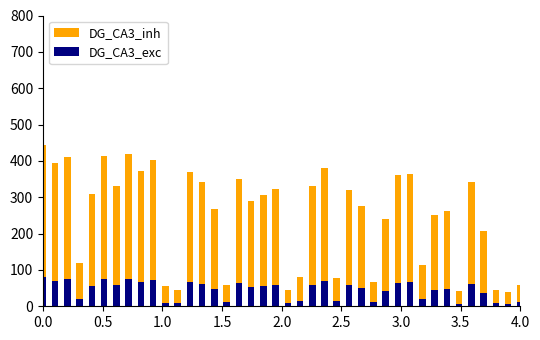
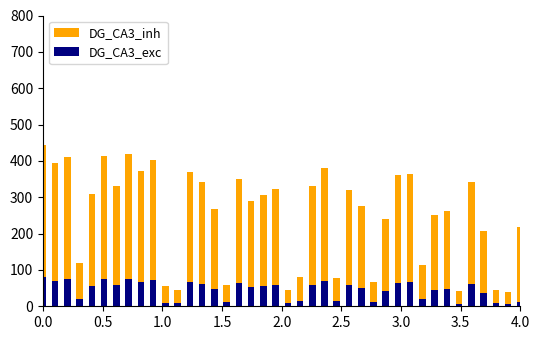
  {
    "DG_CA3_inh": {
      "0.0": 440,
-     "4.0": 60
+     "4.0": 220
    }
  }
